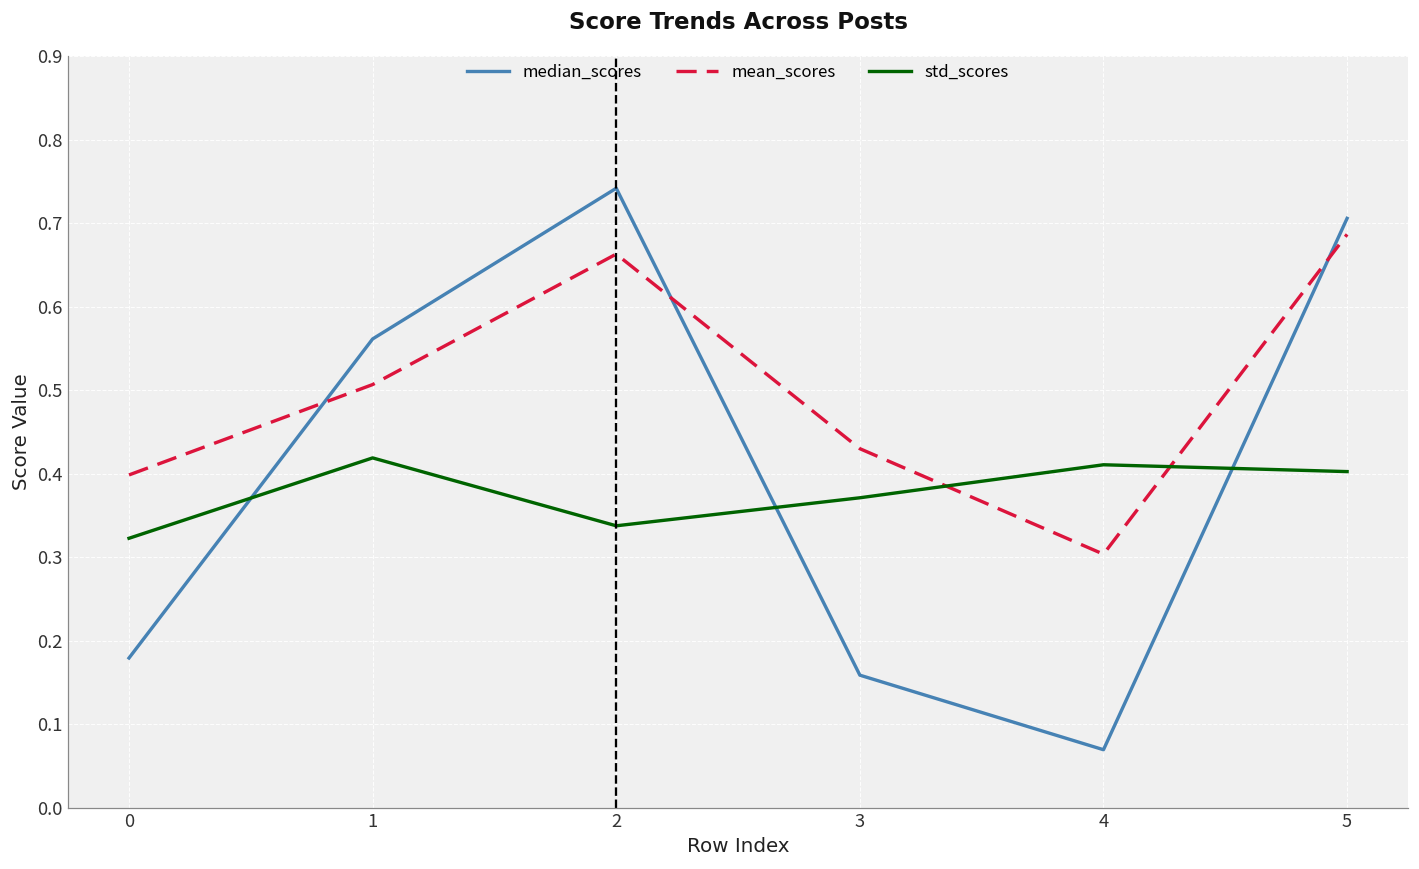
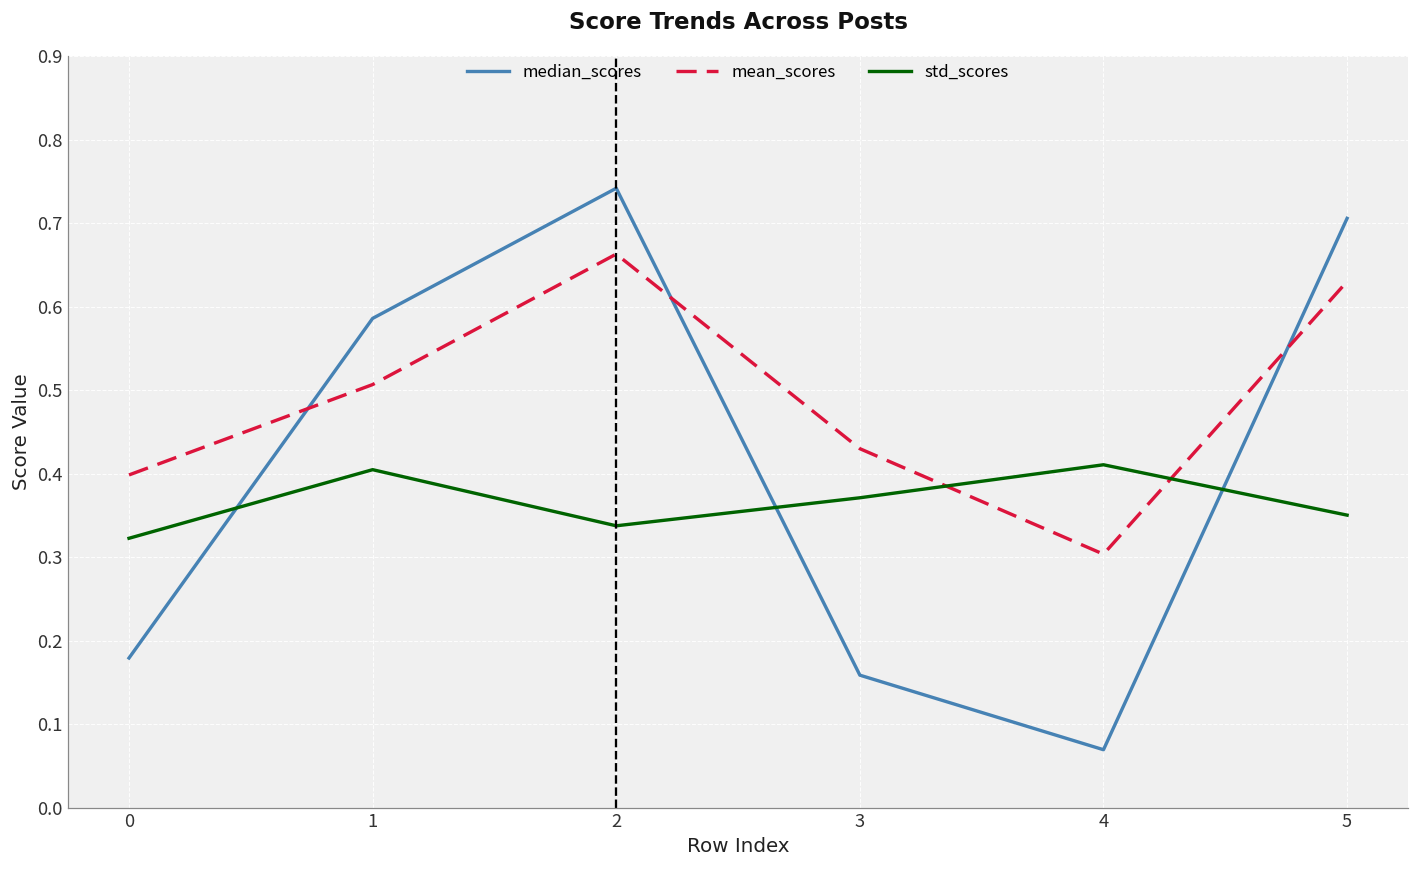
  {
    "median_scores": {
      "0": 0.18,
-     "1": 0.56,
+     "1": 0.59,
      "2": 0.74,
      "3": 0.16,
      "4": 0.07,
      "5": 0.71
    },
    "mean_scores": {
      "0": 0.40,
      "1": 0.51,
      "2": 0.66,
      "3": 0.43,
      "4": 0.30,
-     "5": 0.69
+     "5": 0.63
    },
    "std_scores": {
      "0": 0.32,
-     "1": 0.42,
+     "1": 0.40,
      "2": 0.34,
      "3": 0.37,
      "4": 0.41,
-     "5": 0.40
+     "5": 0.35
    }
  }
